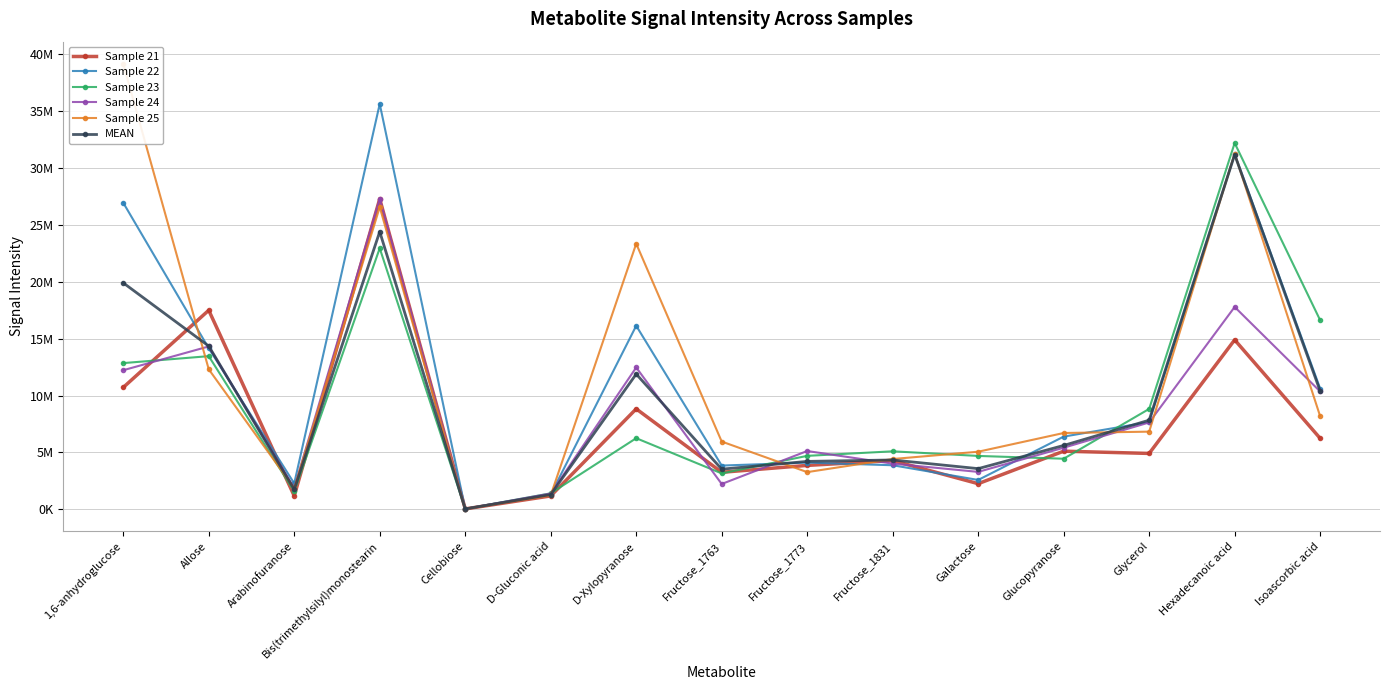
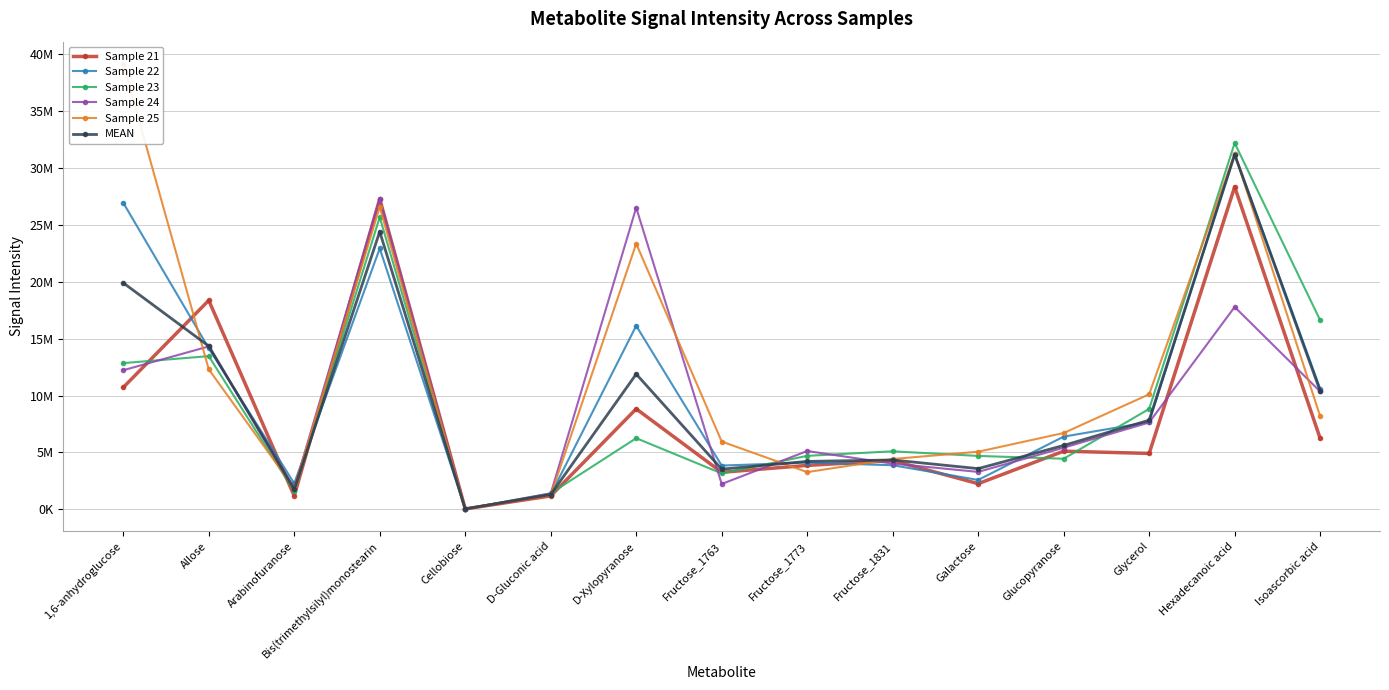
  {
    "Sample 21": {
      "1,6-anhydroglucose": 10700000,
-     "Allose": 17500000,
+     "Allose": 18400000,
      "Arabinofuranose": 1200000,
      "D-Xylopyranose": 8800000,
      "Fructose_1773": 3900000,
      "Galactose": 2200000,
      "Glucopyranose": 5100000,
      "Glycerol": 4900000,
-     "Hexadecanoic acid": 14900000,
+     "Hexadecanoic acid": 28300000,
      "Isoascorbic acid": 6200000
    },
    "Sample 22": {
      "1,6-anhydroglucose": 26900000,
      "Arabinofuranose": 2300000,
-     "Bis(trimethylsilyl)monostearin": 35600000,
+     "Bis(trimethylsilyl)monostearin": 22900000,
      "D-Xylopyranose": 16100000,
      "Fructose_1763": 3800000,
      "Galactose": 2600000,
      "Glucopyranose": 6400000
    },
    "Sample 23": {
      "1,6-anhydroglucose": 12900000,
      "Allose": 13500000,
-     "Bis(trimethylsilyl)monostearin": 23000000,
+     "Bis(trimethylsilyl)monostearin": 25700000,
      "D-Xylopyranose": 6200000,
      "Fructose_1773": 4700000,
      "Fructose_1831": 5100000,
      "Galactose": 4700000,
      "Glucopyranose": 4400000,
      "Glycerol": 8800000,
      "Hexadecanoic acid": 32200000,
      "Isoascorbic acid": 16600000
    },
    "Sample 24": {
      "1,6-anhydroglucose": 12200000,
-     "D-Xylopyranose": 12500000,
+     "D-Xylopyranose": 26500000,
      "Fructose_1763": 2200000,
      "Fructose_1773": 5100000,
      "Galactose": 3300000,
      "Hexadecanoic acid": 17800000
    },
    "Sample 25": {
      "Allose": 12300000,
      "Bis(trimethylsilyl)monostearin": 26600000,
      "D-Xylopyranose": 23400000,
      "Fructose_1763": 6000000,
      "Fructose_1773": 3300000,
      "Galactose": 5100000,
      "Glucopyranose": 6700000,
-     "Glycerol": 6800000,
+     "Glycerol": 10100000,
      "Isoascorbic acid": 8200000
    },
    "MEAN": {
      "1,6-anhydroglucose": 19900000,
      "Bis(trimethylsilyl)monostearin": 24400000,
      "D-Xylopyranose": 11900000,
      "Fructose_1763": 3500000,
      "Galactose": 3600000
    }
  }
